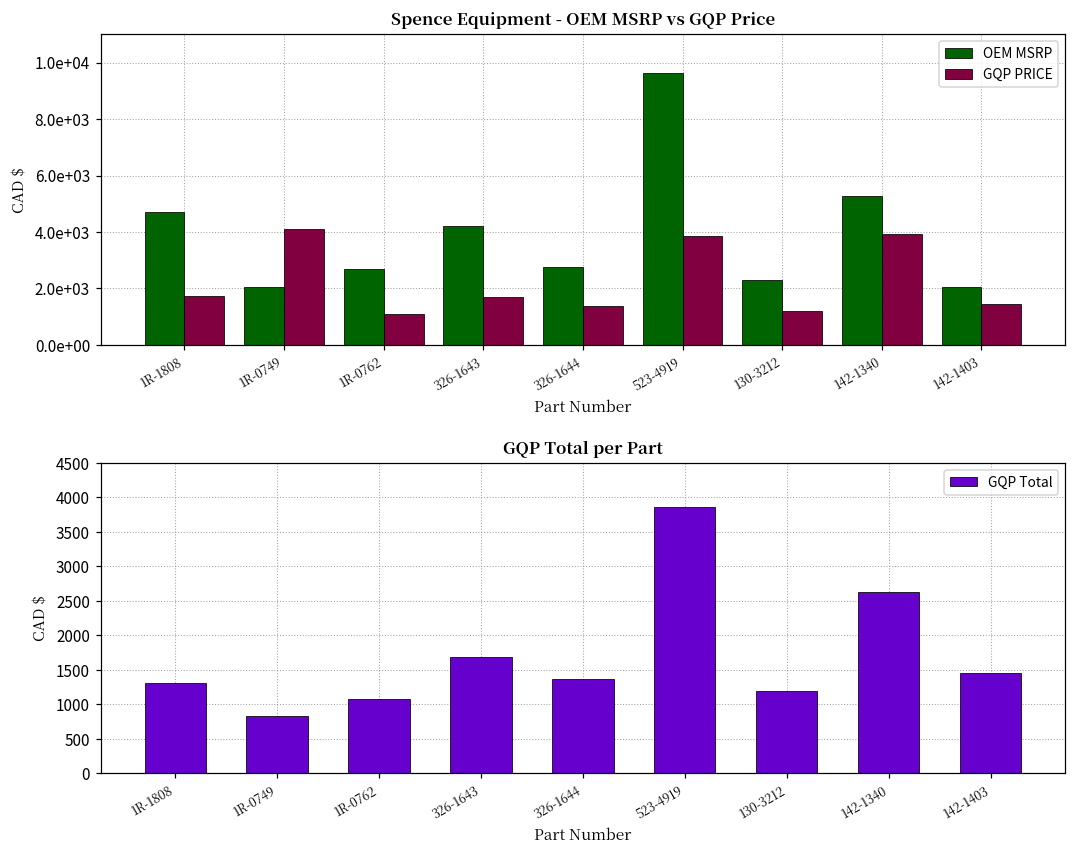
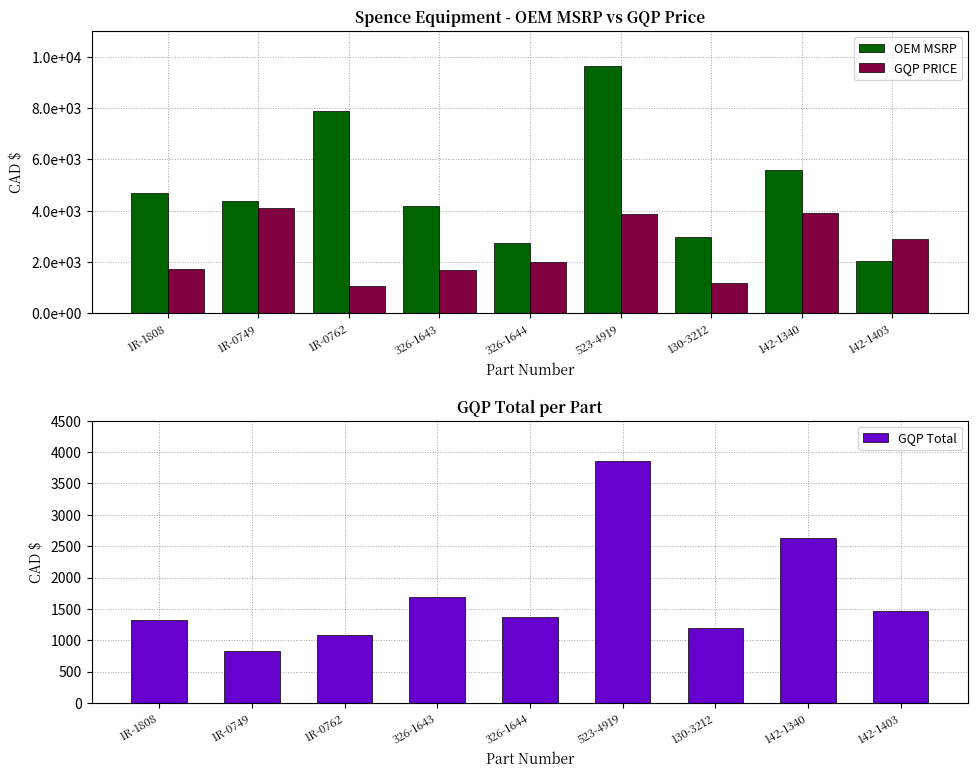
  {
    "Spence Equipment - OEM MSRP vs GQP Price": {
      "OEM MSRP": {
        "1R-1808": 4700,
-       "1R-0749": 2100,
-       "1R-0762": 2700,
+       "1R-0749": 4400,
+       "1R-0762": 7900,
        "326-1643": 4200,
        "326-1644": 2800,
        "523-4919": 9600,
-       "130-3212": 2300,
-       "142-1340": 5300,
+       "130-3212": 3000,
+       "142-1340": 5600,
        "142-1403": 2100
      },
      "GQP PRICE": {
        "1R-1808": 1700,
        "1R-0749": 4100,
        "1R-0762": 1100,
        "326-1643": 1700,
-       "326-1644": 1400,
+       "326-1644": 2000,
        "523-4919": 3900,
        "130-3212": 1200,
        "142-1340": 3900,
-       "142-1403": 1500
+       "142-1403": 2900
      }
    },
    "GQP Total per Part": {
      "1R-1808": 1300,
      "1R-0749": 800,
      "1R-0762": 1100,
      "326-1643": 1700,
      "326-1644": 1400,
      "523-4919": 3900,
      "130-3212": 1200,
      "142-1340": 2600,
      "142-1403": 1500
    }
  }
